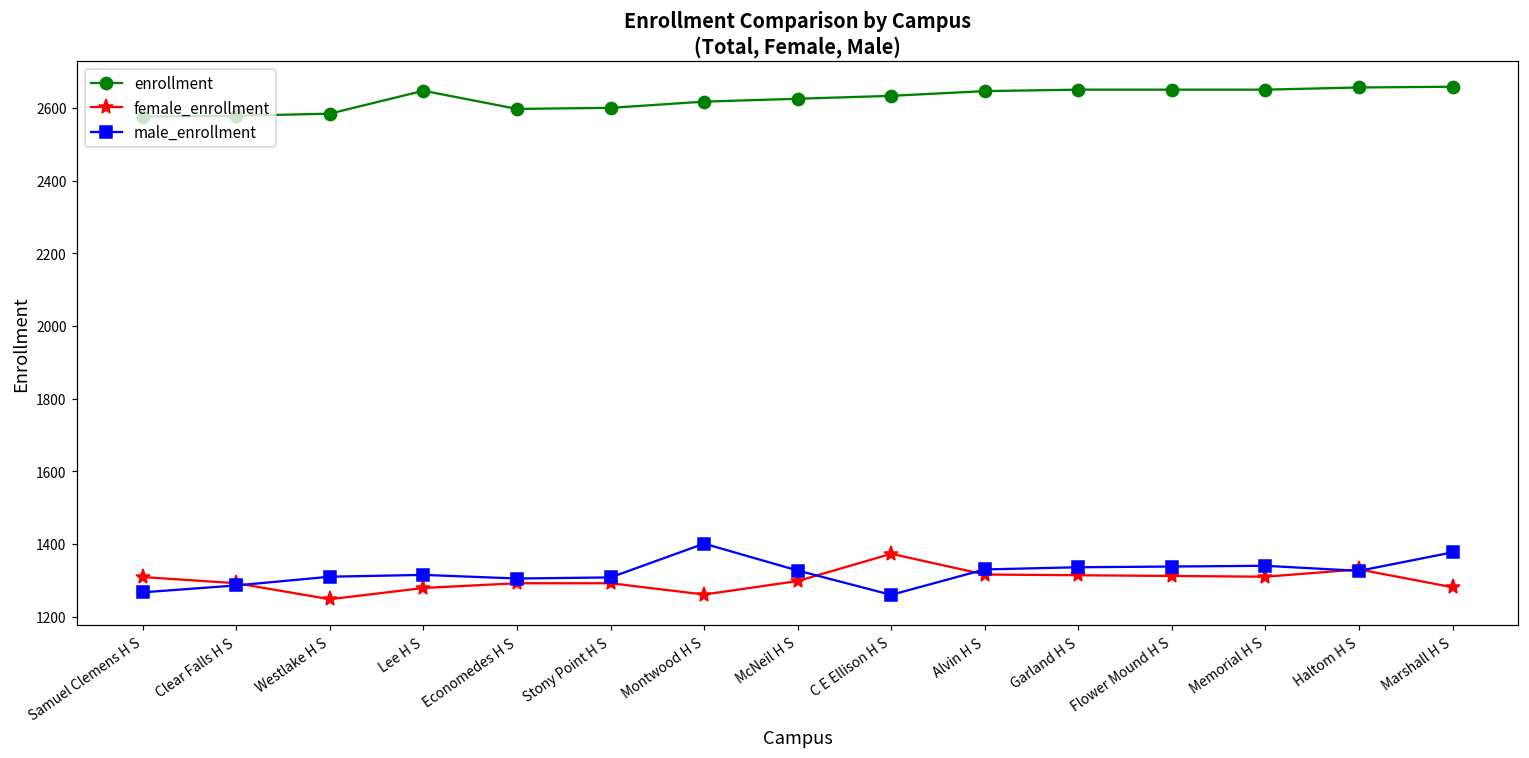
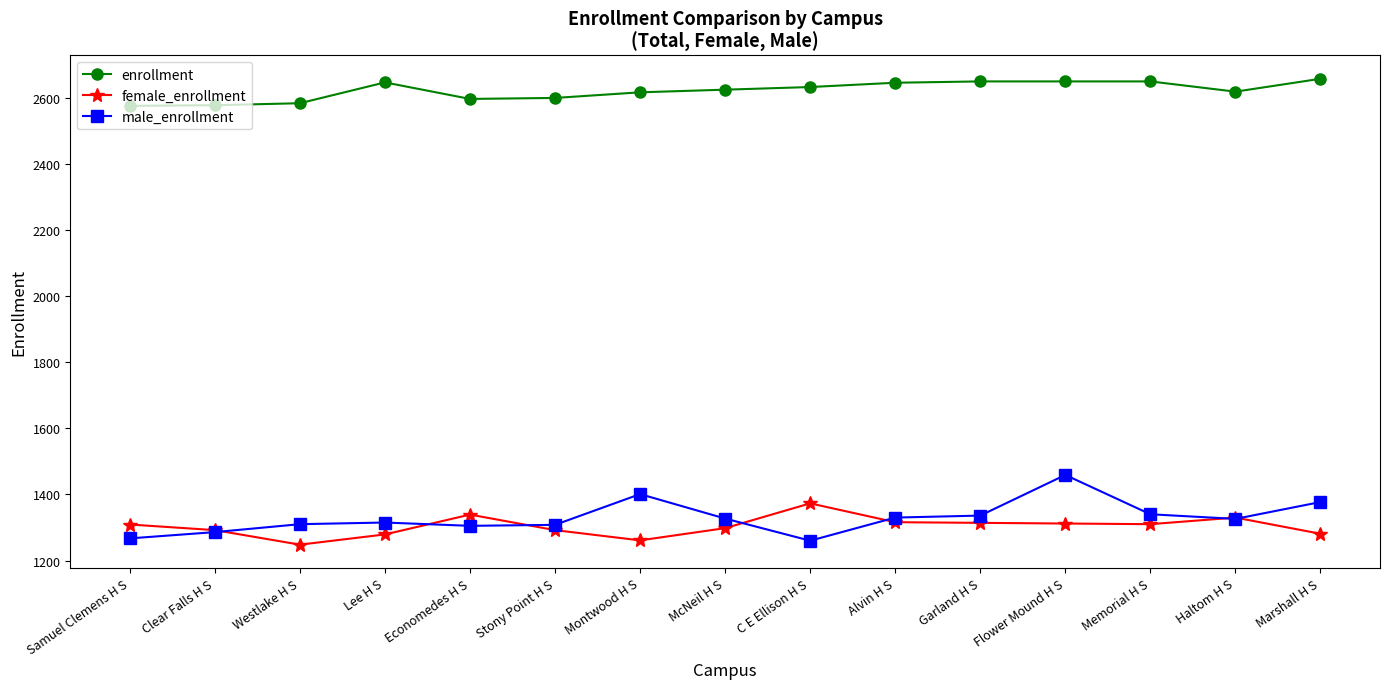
  {
    "enrollment": {
      "Westlake H S": 2580,
      "Lee H S": 2650,
      "Economedes H S": 2600,
      "Stony Point H S": 2600,
      "Montwood H S": 2620,
      "McNeil H S": 2630,
      "C E Ellison H S": 2630,
      "Alvin H S": 2650,
      "Garland H S": 2650,
      "Flower Mound H S": 2650,
      "Memorial H S": 2650,
-     "Haltom H S": 2660,
+     "Haltom H S": 2620,
      "Marshall H S": 2660
    },
    "female_enrollment": {
      "Samuel Clemens H S": 1310,
      "Westlake H S": 1250,
      "Lee H S": 1280,
-     "Economedes H S": 1290,
+     "Economedes H S": 1340,
      "Stony Point H S": 1290,
      "Montwood H S": 1260,
      "McNeil H S": 1300,
      "C E Ellison H S": 1370,
      "Alvin H S": 1320,
      "Garland H S": 1310,
      "Flower Mound H S": 1310,
      "Memorial H S": 1310,
      "Marshall H S": 1280
    },
    "male_enrollment": {
      "Samuel Clemens H S": 1270,
      "Westlake H S": 1310,
      "Lee H S": 1320,
      "Economedes H S": 1310,
      "Stony Point H S": 1310,
      "Montwood H S": 1400,
      "McNeil H S": 1330,
      "C E Ellison H S": 1260,
      "Alvin H S": 1330,
      "Garland H S": 1340,
-     "Flower Mound H S": 1340,
+     "Flower Mound H S": 1460,
      "Memorial H S": 1340,
      "Marshall H S": 1380
    }
  }
